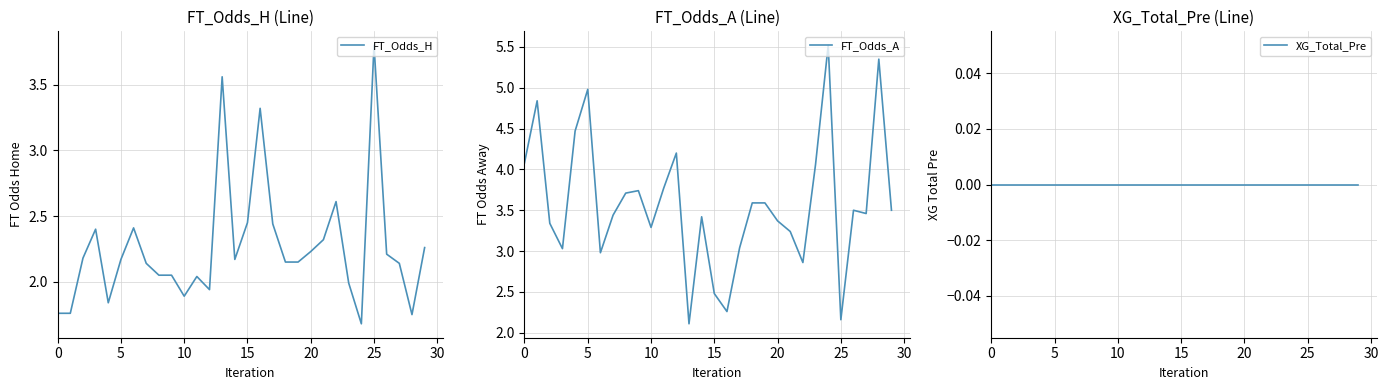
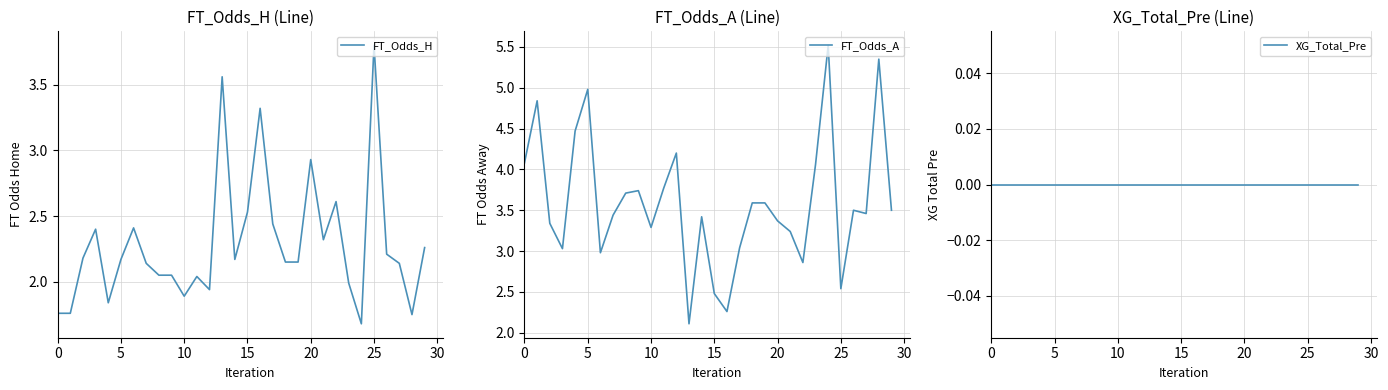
  {
    "FT_Odds_H (Line)": {
      "0": 1.76,
      "5": 2.17,
      "10": 1.89,
-     "15": 2.45,
-     "20": 2.23
+     "15": 2.53,
+     "20": 2.93
    },
    "FT_Odds_A (Line)": {
      "0": 4.1,
      "5": 5.0,
      "10": 3.3,
      "15": 2.5,
      "20": 3.4,
-     "25": 2.2
+     "25": 2.5
    },
    "XG_Total_Pre (Line)": {
      "0": 0.000,
      "5": 0.000,
      "10": 0.000,
      "15": 0.000,
      "20": 0.000,
      "25": 0.000
    }
  }
